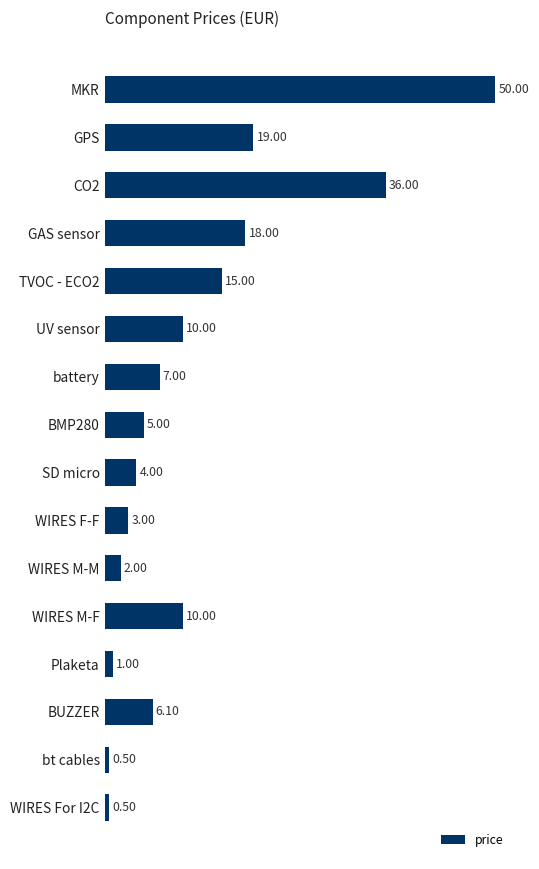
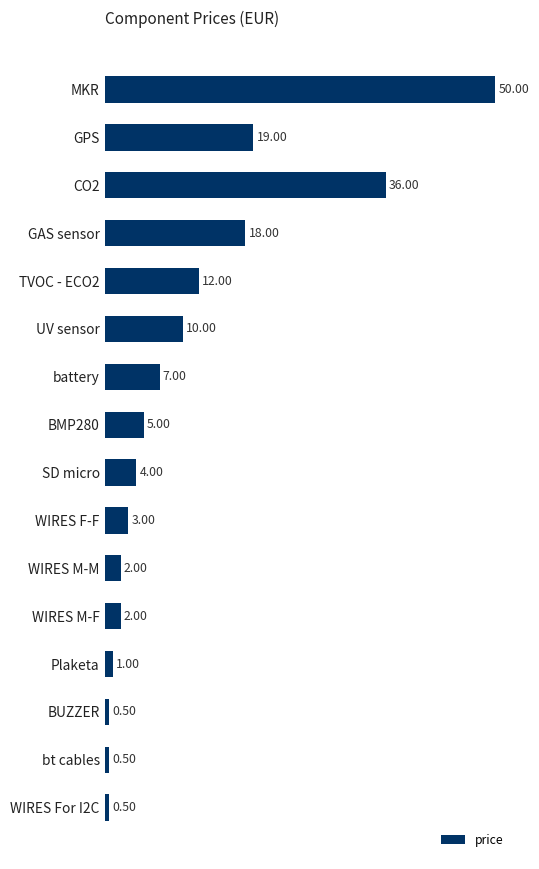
  {
    "MKR": 50.00,
    "GPS": 19.00,
    "CO2": 36.00,
    "GAS sensor": 18.00,
-   "TVOC - ECO2": 15.00,
+   "TVOC - ECO2": 12.00,
    "UV sensor": 10.00,
    "battery": 7.00,
    "BMP280": 5.00,
    "SD micro": 4.00,
    "WIRES F-F": 3.00,
    "WIRES M-M": 2.00,
-   "WIRES M-F": 10.00,
+   "WIRES M-F": 2.00,
    "Plaketa": 1.00,
-   "BUZZER": 6.10,
+   "BUZZER": 0.50,
    "bt cables": 0.50,
    "WIRES For I2C": 0.50
  }
